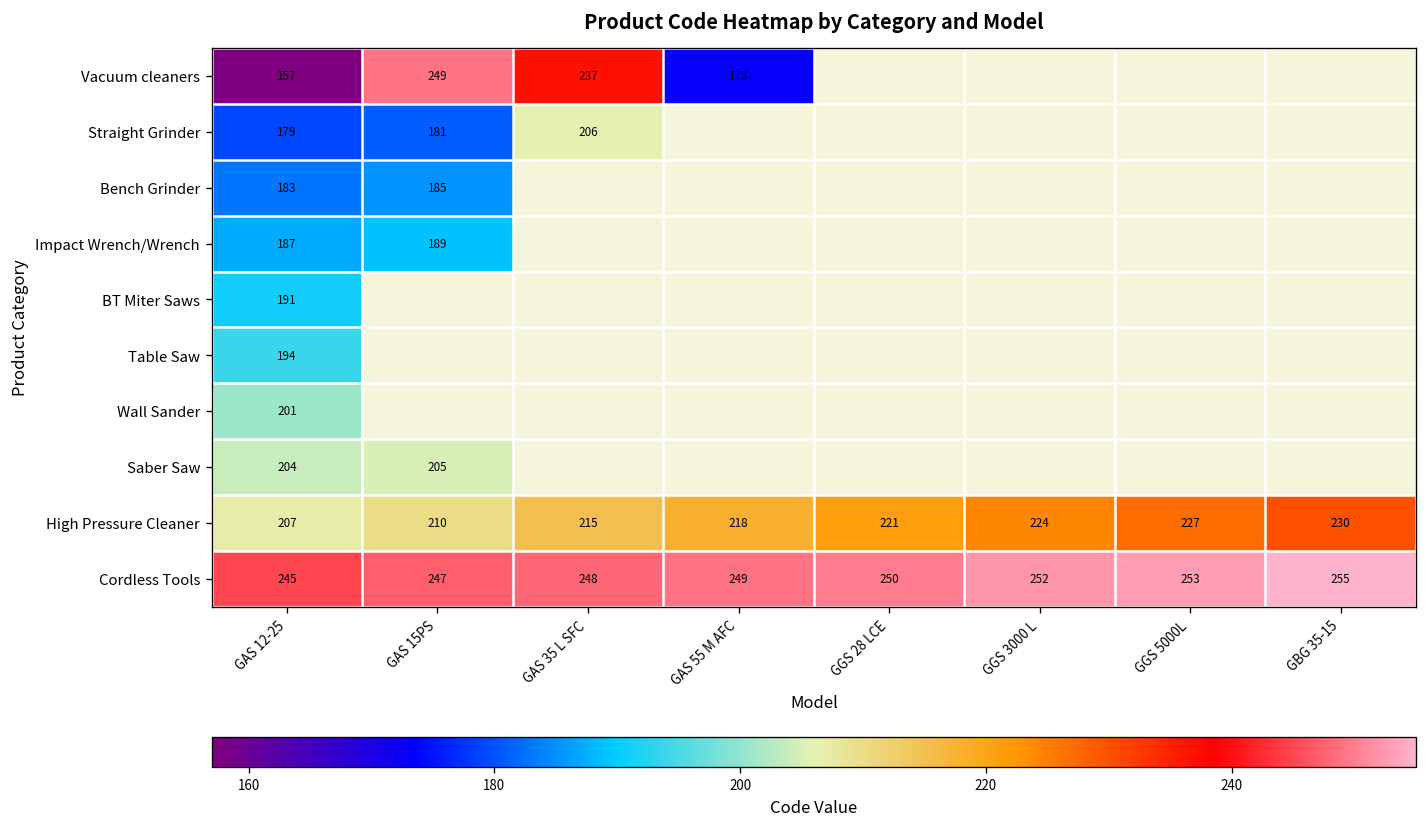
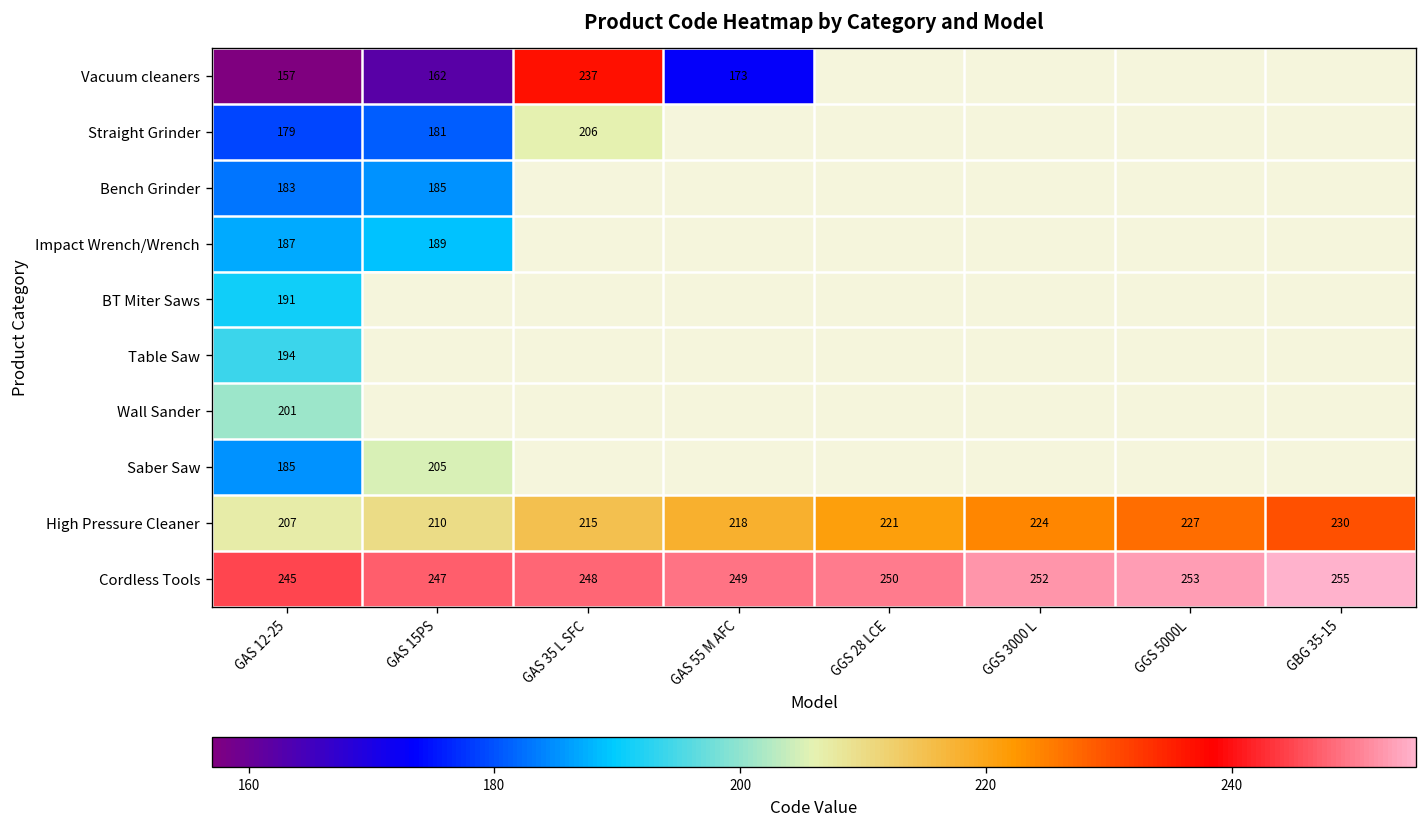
  {
    "Vacuum cleaners": {
      "GAS 12-25": 157,
-     "GAS 15PS": 249,
+     "GAS 15PS": 162,
      "GAS 35 L SFC": 237,
      "GAS 55 M AFC": 173
    },
    "Straight Grinder": {
      "GAS 12-25": 179,
      "GAS 15PS": 181,
      "GAS 35 L SFC": 206
    },
    "Bench Grinder": {
      "GAS 12-25": 183,
      "GAS 15PS": 185
    },
    "Impact Wrench/Wrench": {
      "GAS 12-25": 187,
      "GAS 15PS": 189
    },
    "BT Miter Saws": {
      "GAS 12-25": 191
    },
    "Table Saw": {
      "GAS 12-25": 194
    },
    "Wall Sander": {
      "GAS 12-25": 201
    },
    "Saber Saw": {
-     "GAS 12-25": 204,
+     "GAS 12-25": 185,
      "GAS 15PS": 205
    },
    "High Pressure Cleaner": {
      "GAS 12-25": 207,
      "GAS 15PS": 210,
      "GAS 35 L SFC": 215,
      "GAS 55 M AFC": 218,
      "GGS 28 LCE": 221,
      "GGS 3000 L": 224,
      "GGS 5000L": 227,
      "GBG 35-15": 230
    },
    "Cordless Tools": {
      "GAS 12-25": 245,
      "GAS 15PS": 247,
      "GAS 35 L SFC": 248,
      "GAS 55 M AFC": 249,
      "GGS 28 LCE": 250,
      "GGS 3000 L": 252,
      "GGS 5000L": 253,
      "GBG 35-15": 255
    }
  }
